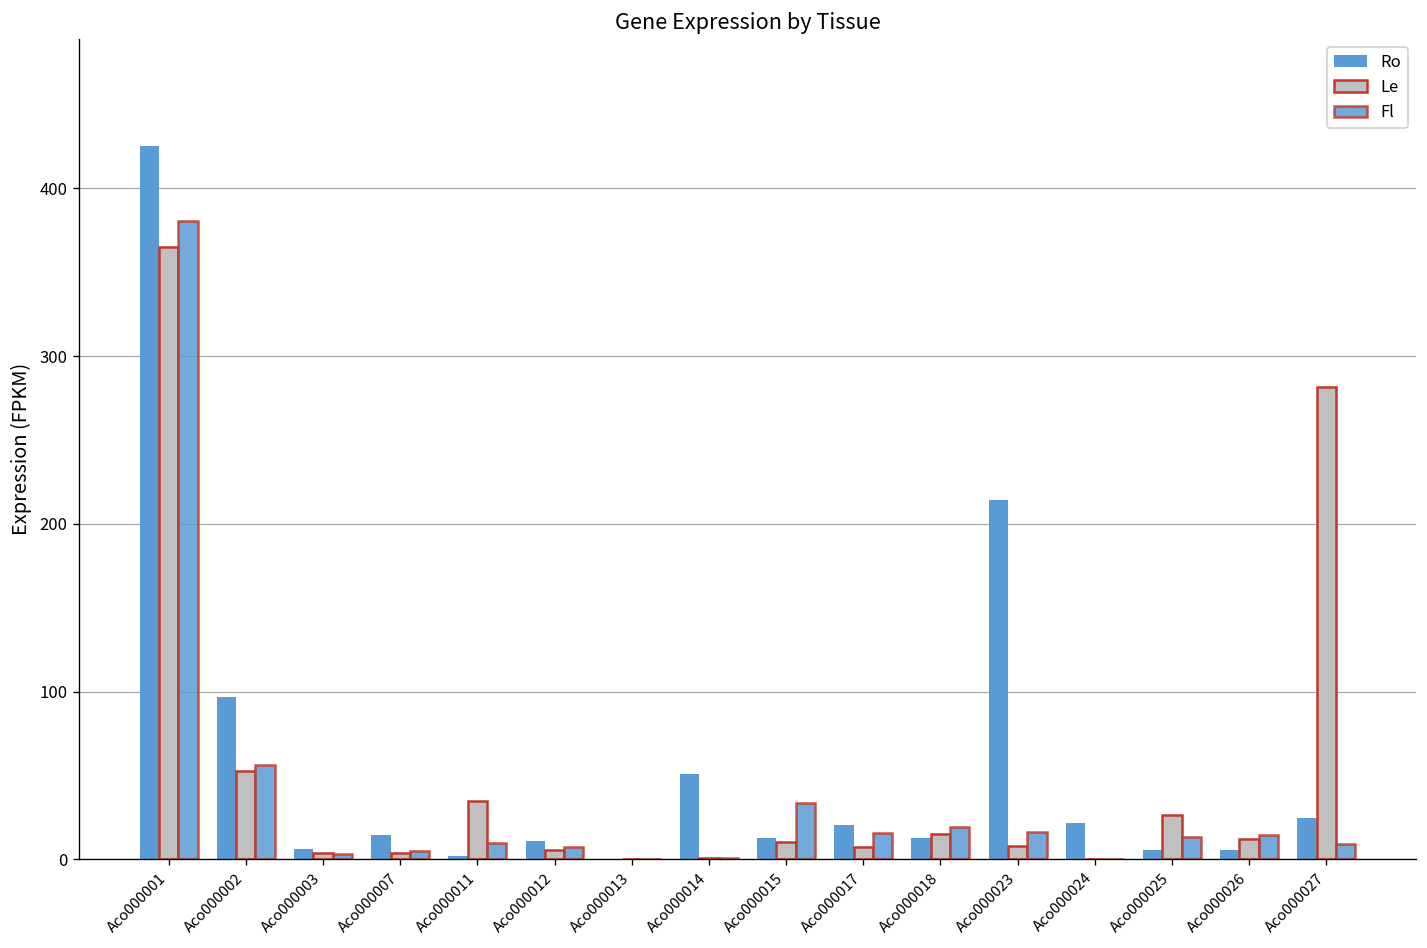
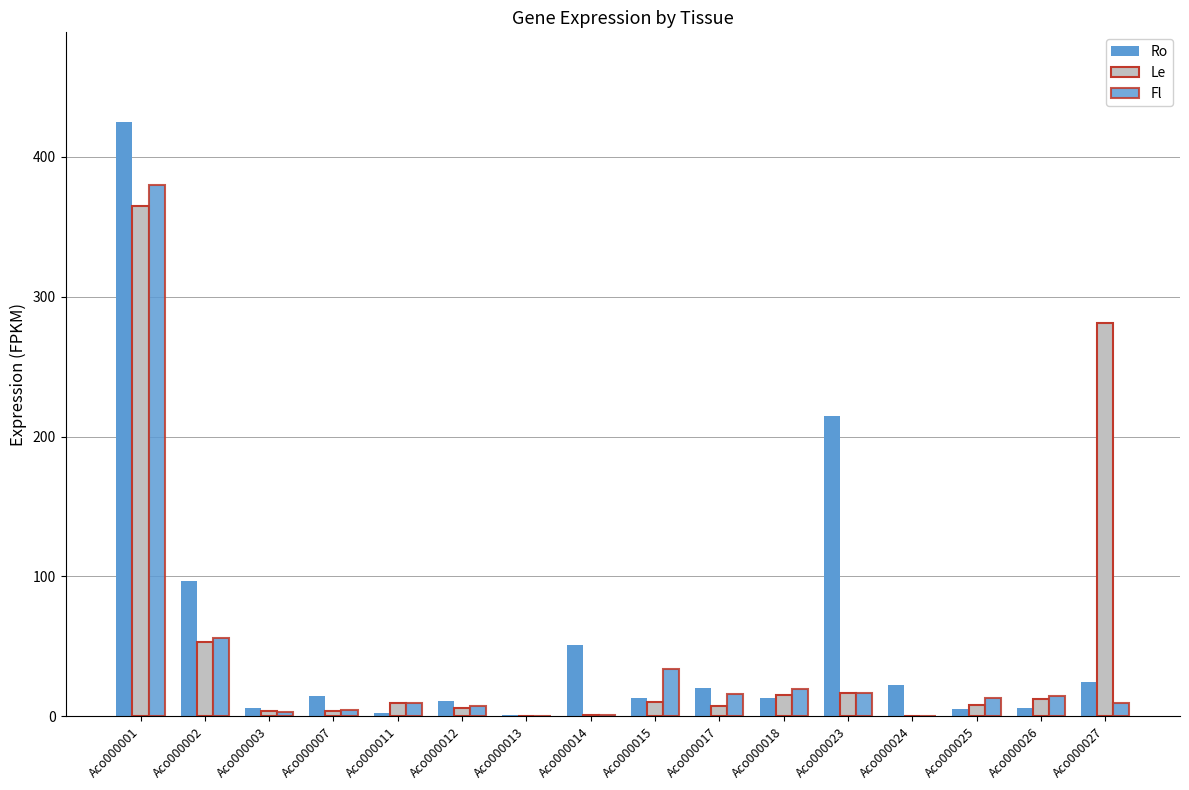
  {
    "Le": {
      "Aco000001": 365,
      "Aco000002": 53,
      "Aco000003": 4,
      "Aco000007": 4,
-     "Aco000011": 35,
+     "Aco000011": 9,
      "Aco000012": 6,
      "Aco000013": 0,
      "Aco000015": 10,
      "Aco000017": 8,
      "Aco000018": 15,
-     "Aco000023": 8,
+     "Aco000023": 16,
      "Aco000024": 0,
-     "Aco000025": 27,
+     "Aco000025": 8,
      "Aco000026": 12,
      "Aco000027": 281
    }
  }
